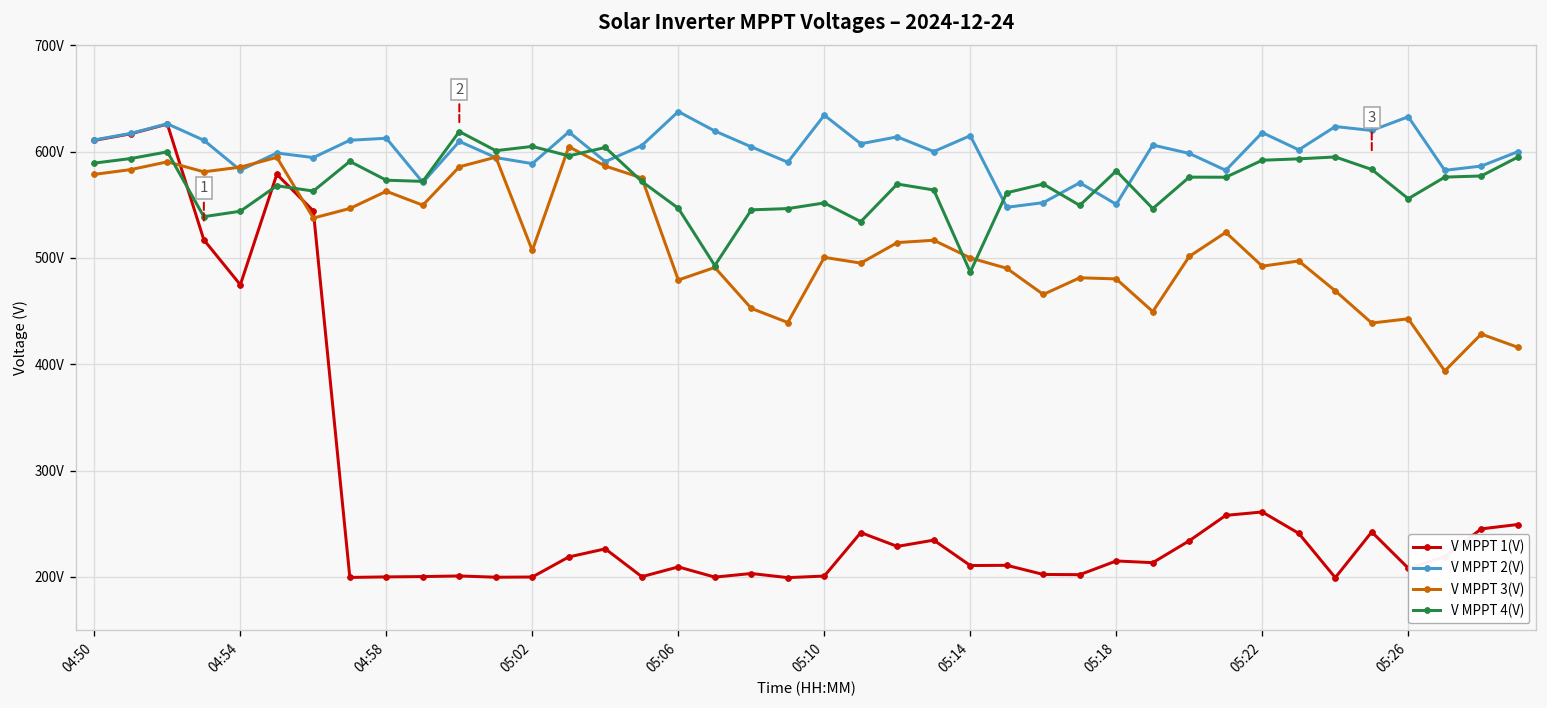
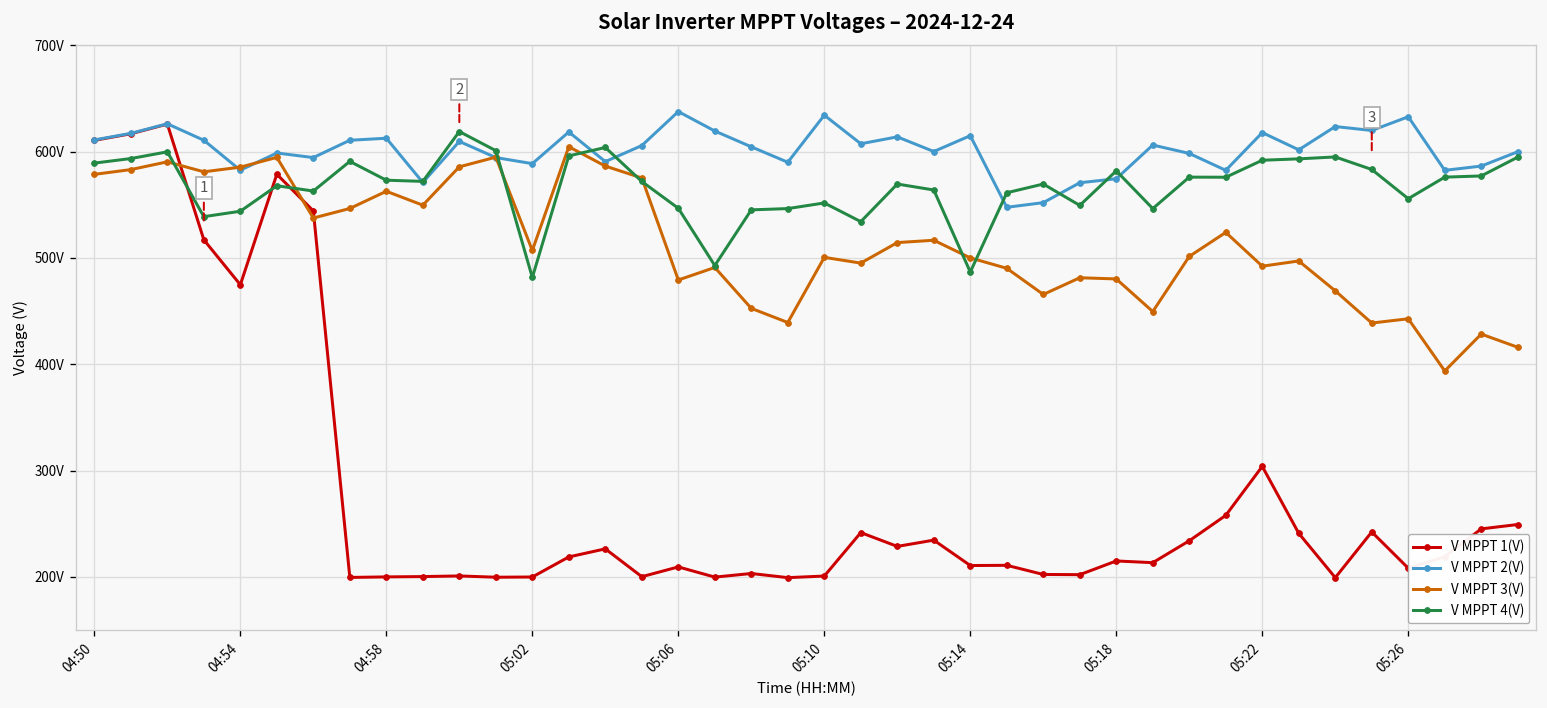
  {
    "V MPPT 1(V)": {
      "04:54": "470V",
      "04:58": "200V",
      "05:02": "200V",
      "05:06": "210V",
      "05:10": "200V",
      "05:14": "210V",
      "05:18": "210V",
-     "05:22": "260V"
+     "05:22": "300V"
    },
    "V MPPT 2(V)": {
      "04:54": "580V",
      "04:58": "610V",
      "05:02": "590V",
      "05:06": "640V",
      "05:10": "630V",
      "05:14": "620V",
-     "05:18": "550V",
+     "05:18": "570V",
      "05:22": "620V",
      "05:26": "630V"
    },
    "V MPPT 3(V)": {
      "04:54": "590V",
      "04:58": "560V",
      "05:02": "510V",
      "05:06": "480V",
      "05:10": "500V",
      "05:14": "500V",
      "05:18": "480V",
      "05:22": "490V",
      "05:26": "440V"
    },
    "V MPPT 4(V)": {
      "04:54": "540V",
      "04:58": "570V",
-     "05:02": "610V",
+     "05:02": "480V",
      "05:06": "550V",
      "05:10": "550V",
      "05:14": "490V",
      "05:18": "580V",
      "05:22": "590V",
      "05:26": "560V"
    }
  }
